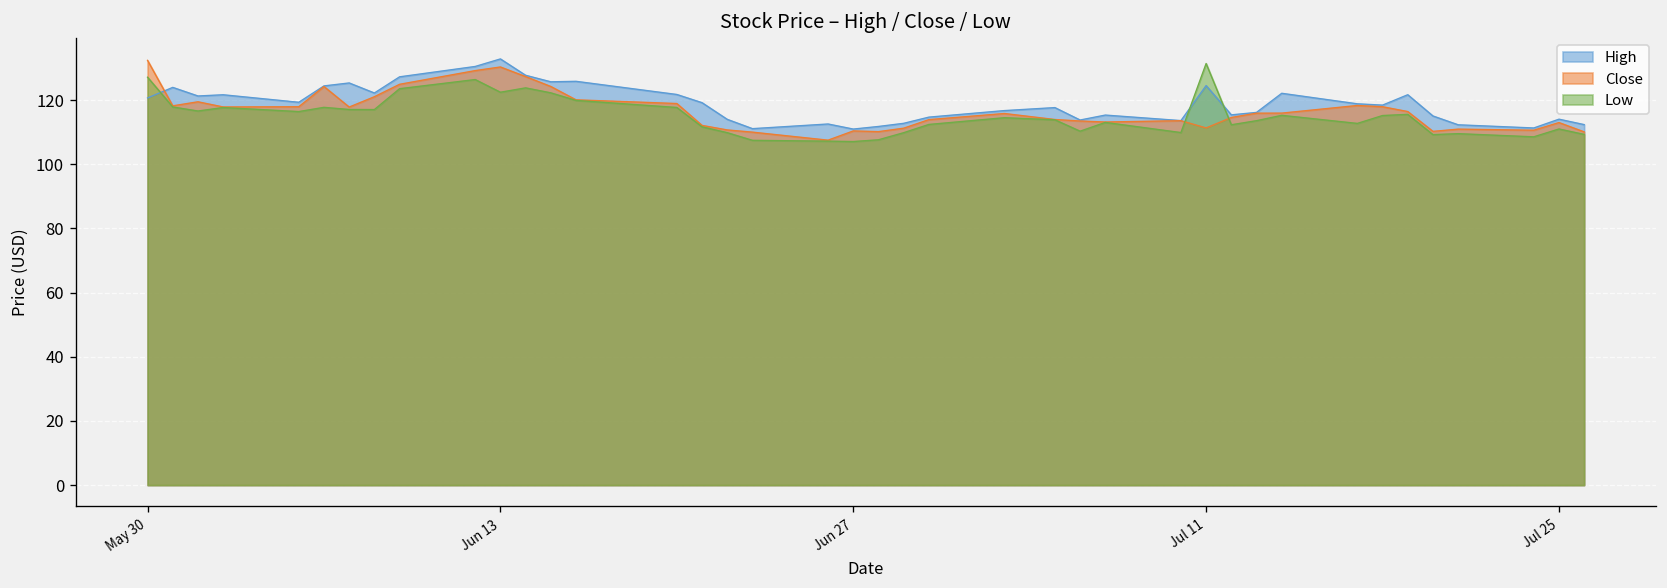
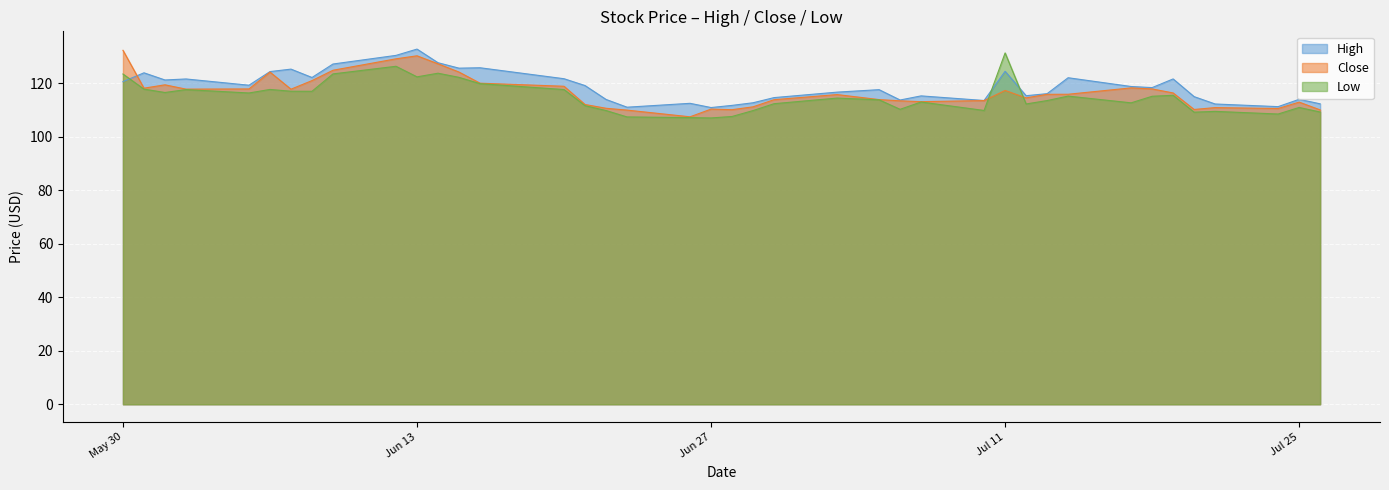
  {
    "High": {
      "May 30": 121,
      "Jun 13": 133,
      "Jul 11": 125,
      "Jul 25": 114
    },
    "Close": {
      "May 30": 132,
      "Jun 13": 130,
-     "Jul 11": 111,
+     "Jul 11": 117,
      "Jul 25": 113
    },
    "Low": {
-     "May 30": 127,
+     "May 30": 124,
      "Jun 13": 122,
      "Jun 27": 107,
      "Jul 11": 131,
      "Jul 25": 111
    }
  }
